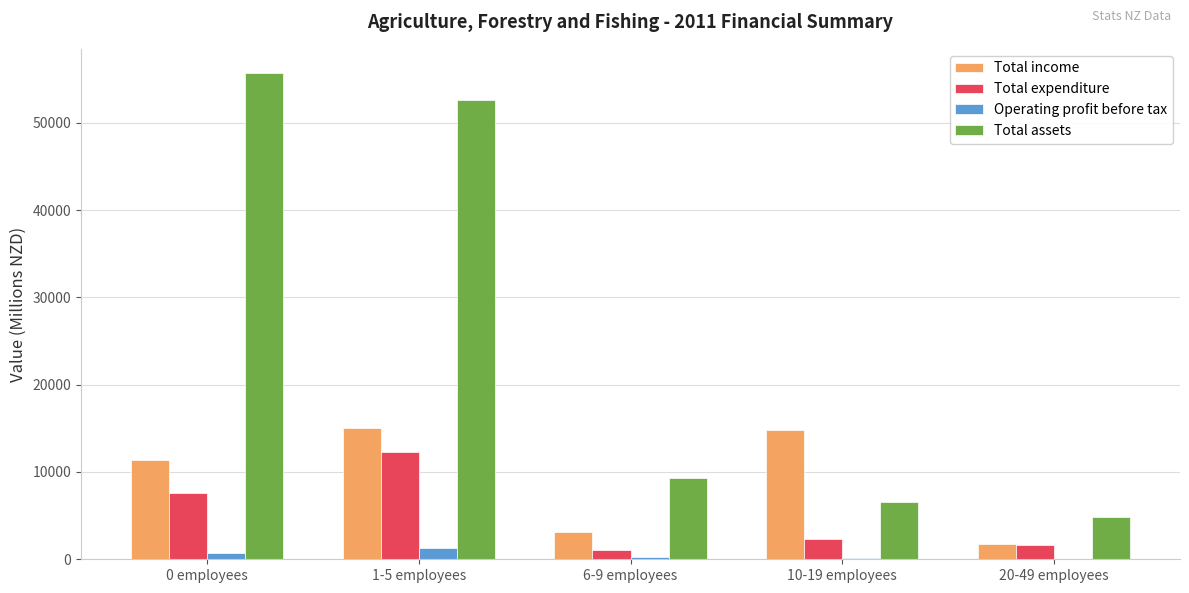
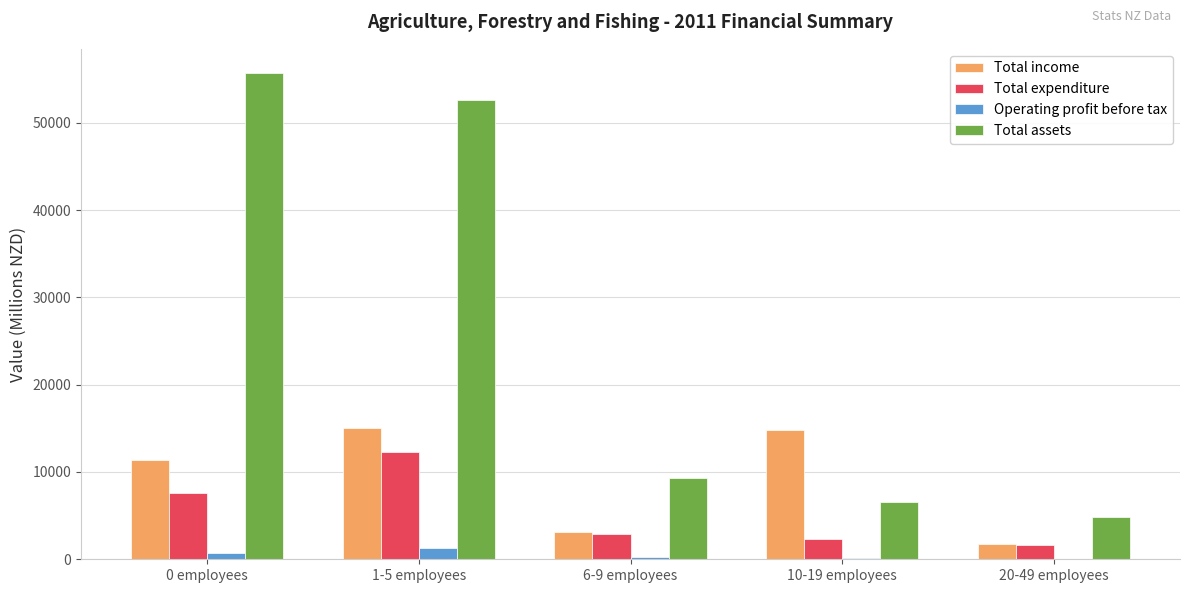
  {
    "Total income": {
      "0 employees": 11000,
      "1-5 employees": 15000,
      "6-9 employees": 3000,
      "10-19 employees": 15000,
      "20-49 employees": 2000
    },
    "Total expenditure": {
      "0 employees": 8000,
      "1-5 employees": 12000,
-     "6-9 employees": 1000,
+     "6-9 employees": 3000,
      "10-19 employees": 2000,
      "20-49 employees": 2000
    },
    "Operating profit before tax": {
      "0 employees": 1000,
      "1-5 employees": 1000
    },
    "Total assets": {
      "0 employees": 56000,
      "1-5 employees": 53000,
      "6-9 employees": 9000,
      "10-19 employees": 7000,
      "20-49 employees": 5000
    }
  }
